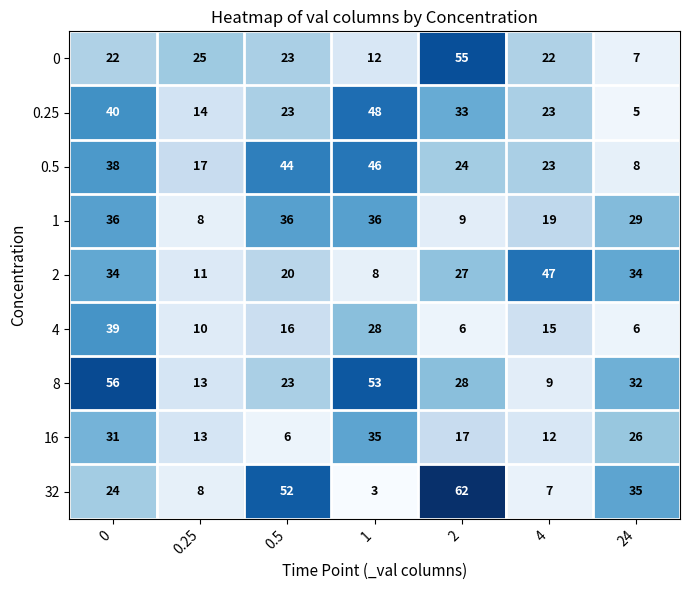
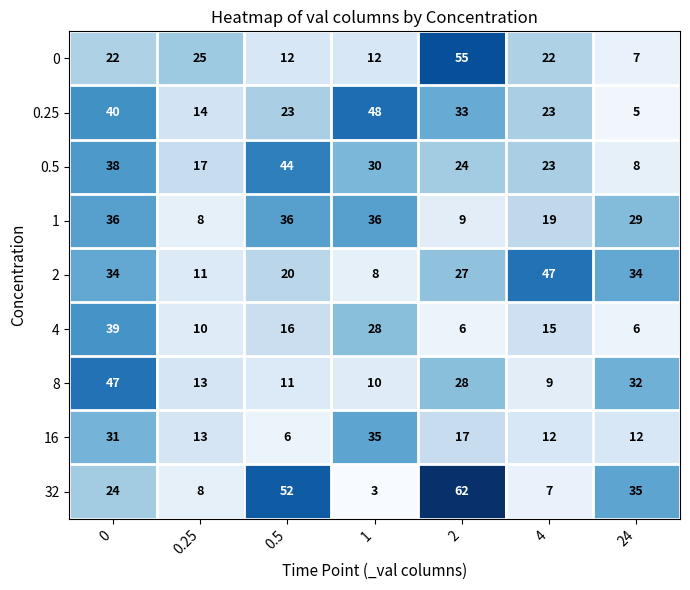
  {
    "0": {
      "0": 22,
      "0.25": 25,
-     "0.5": 23,
+     "0.5": 12,
      "1": 12,
      "2": 55,
      "4": 22,
      "24": 7
    },
    "0.25": {
      "0": 40,
      "0.25": 14,
      "0.5": 23,
      "1": 48,
      "2": 33,
      "4": 23,
      "24": 5
    },
    "0.5": {
      "0": 38,
      "0.25": 17,
      "0.5": 44,
-     "1": 46,
+     "1": 30,
      "2": 24,
      "4": 23,
      "24": 8
    },
    "1": {
      "0": 36,
      "0.25": 8,
      "0.5": 36,
      "1": 36,
      "2": 9,
      "4": 19,
      "24": 29
    },
    "2": {
      "0": 34,
      "0.25": 11,
      "0.5": 20,
      "1": 8,
      "2": 27,
      "4": 47,
      "24": 34
    },
    "4": {
      "0": 39,
      "0.25": 10,
      "0.5": 16,
      "1": 28,
      "2": 6,
      "4": 15,
      "24": 6
    },
    "8": {
-     "0": 56,
+     "0": 47,
      "0.25": 13,
-     "0.5": 23,
-     "1": 53,
+     "0.5": 11,
+     "1": 10,
      "2": 28,
      "4": 9,
      "24": 32
    },
    "16": {
      "0": 31,
      "0.25": 13,
      "0.5": 6,
      "1": 35,
      "2": 17,
      "4": 12,
-     "24": 26
+     "24": 12
    },
    "32": {
      "0": 24,
      "0.25": 8,
      "0.5": 52,
      "1": 3,
      "2": 62,
      "4": 7,
      "24": 35
    }
  }
